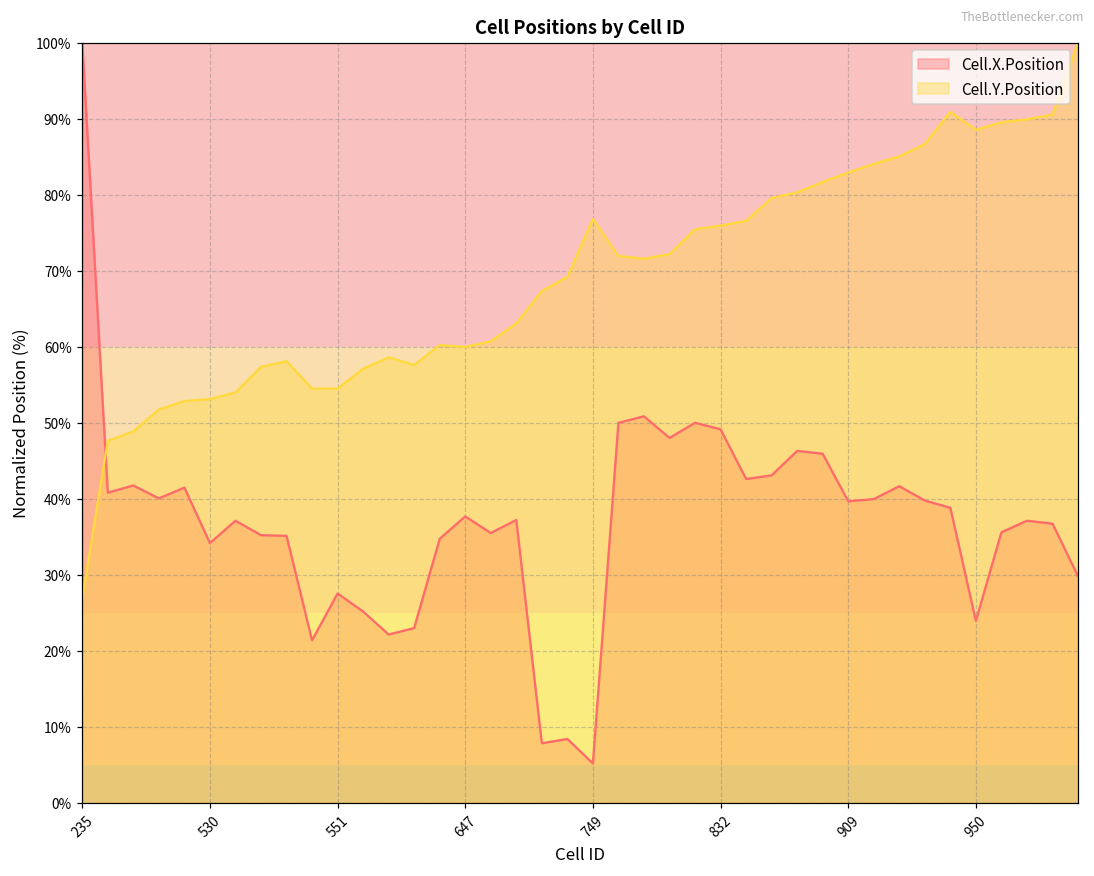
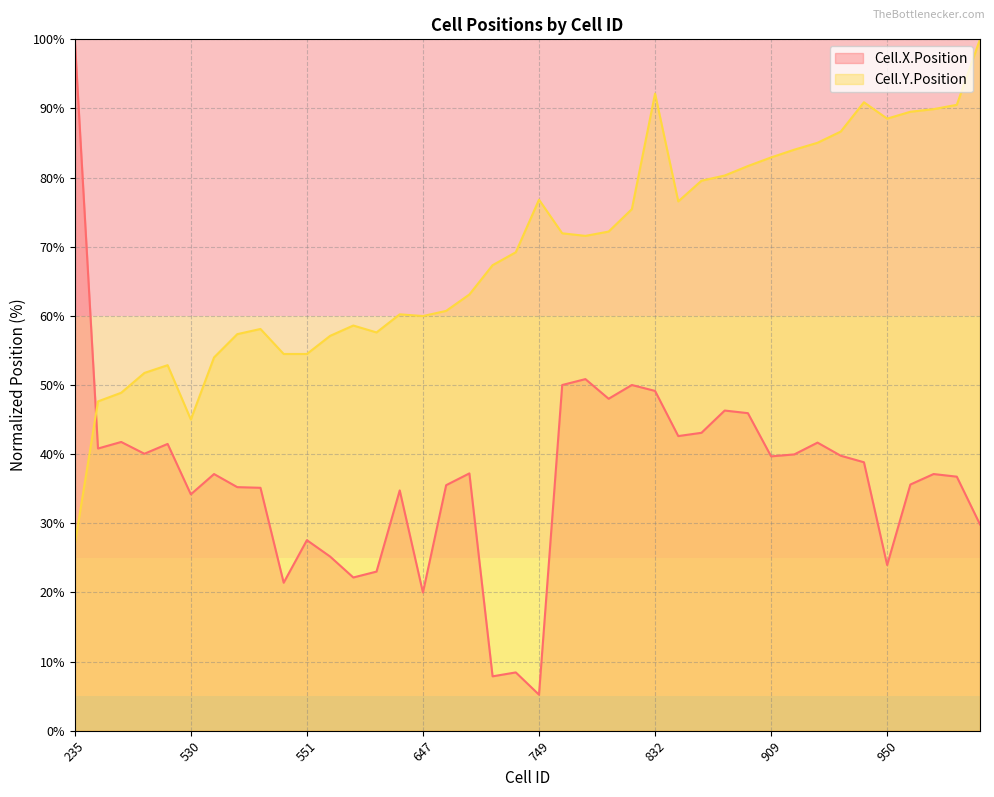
  {
    "Cell.X.Position": {
      "235": "100%",
      "530": "34%",
      "551": "28%",
-     "647": "38%",
+     "647": "20%",
      "749": "5%",
      "832": "49%",
      "909": "40%",
      "950": "24%"
    },
    "Cell.Y.Position": {
      "235": "27%",
-     "530": "53%",
+     "530": "45%",
      "551": "54%",
      "647": "60%",
      "749": "77%",
-     "832": "76%",
+     "832": "92%",
      "909": "83%",
      "950": "89%"
    }
  }
